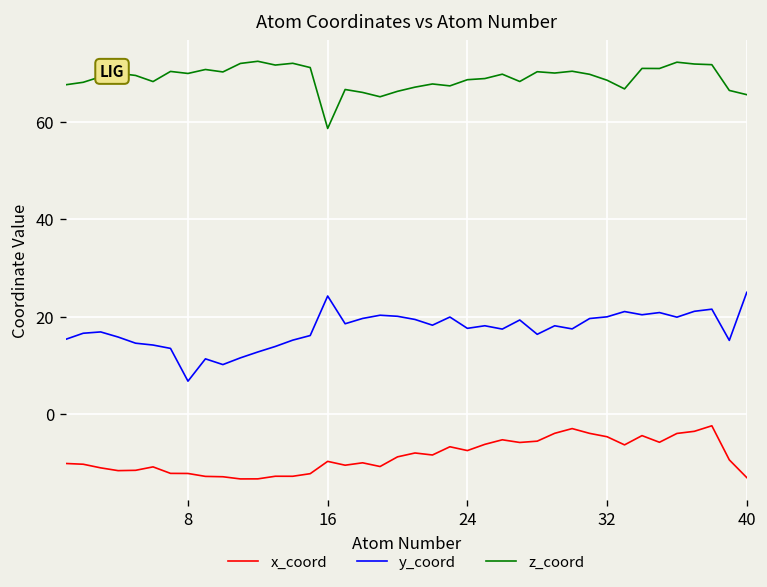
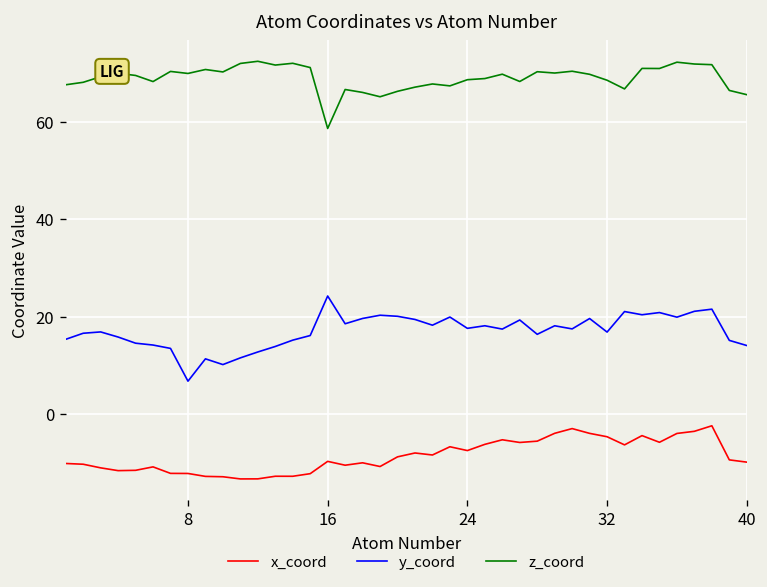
  {
    "x_coord": {
      "8": -12,
      "16": -10,
      "24": -7,
      "32": -5,
-     "40": -13
+     "40": -10
    },
    "y_coord": {
      "8": 7,
      "16": 24,
      "24": 18,
-     "32": 20,
-     "40": 25
+     "32": 17,
+     "40": 14
    },
    "z_coord": {
      "8": 70,
      "16": 59,
      "24": 69,
      "32": 69,
      "40": 66
    }
  }
